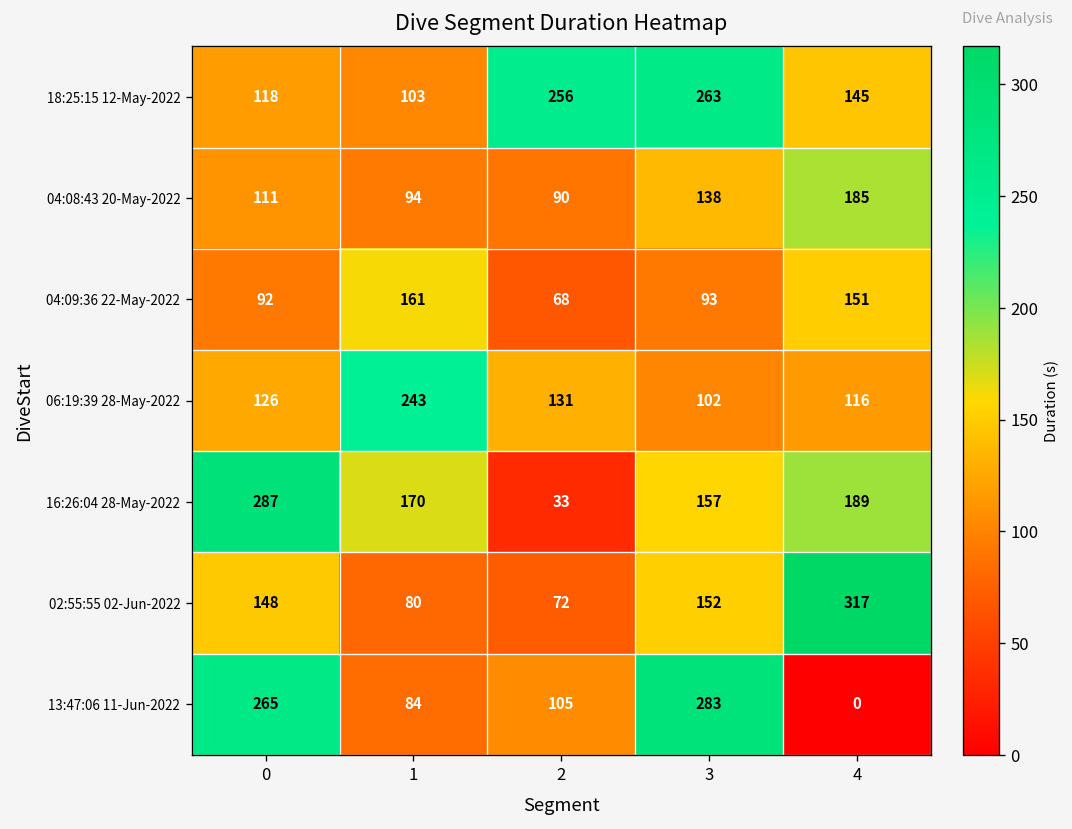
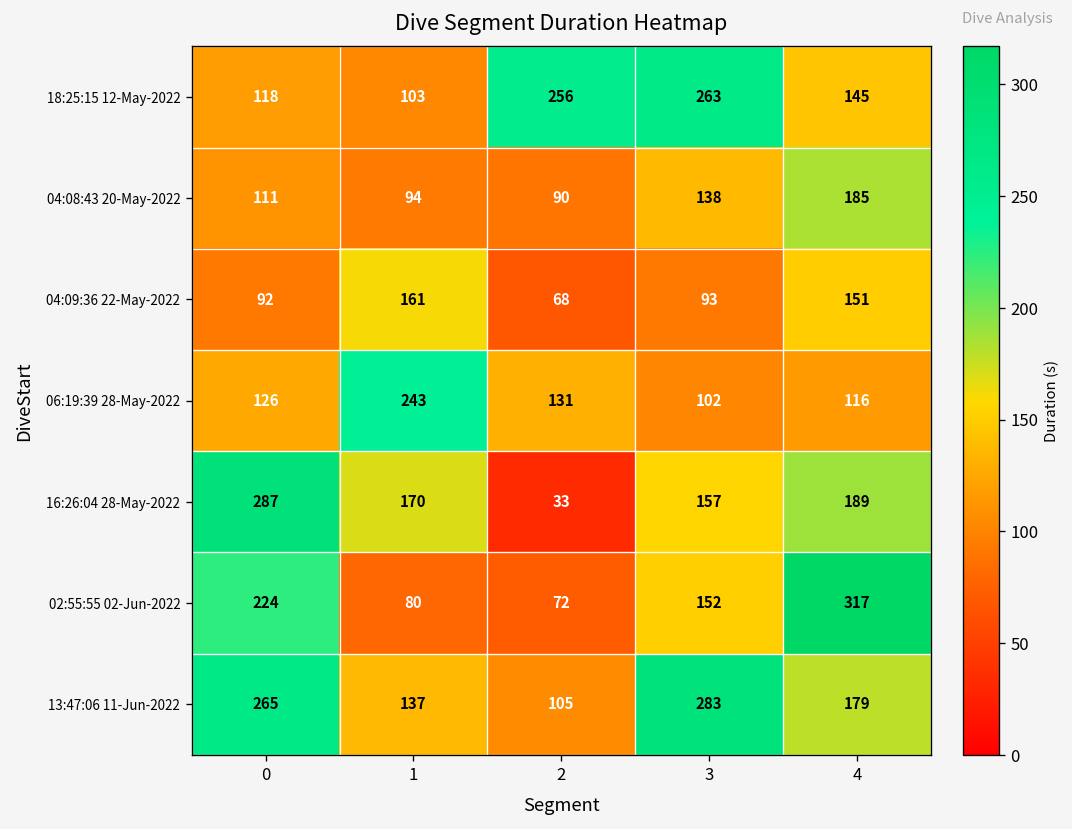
  {
    "18:25:15 12-May-2022": {
      "0": 118,
      "1": 103,
      "2": 256,
      "3": 263,
      "4": 145
    },
    "04:08:43 20-May-2022": {
      "0": 111,
      "1": 94,
      "2": 90,
      "3": 138,
      "4": 185
    },
    "04:09:36 22-May-2022": {
      "0": 92,
      "1": 161,
      "2": 68,
      "3": 93,
      "4": 151
    },
    "06:19:39 28-May-2022": {
      "0": 126,
      "1": 243,
      "2": 131,
      "3": 102,
      "4": 116
    },
    "16:26:04 28-May-2022": {
      "0": 287,
      "1": 170,
      "2": 33,
      "3": 157,
      "4": 189
    },
    "02:55:55 02-Jun-2022": {
-     "0": 148,
+     "0": 224,
      "1": 80,
      "2": 72,
      "3": 152,
      "4": 317
    },
    "13:47:06 11-Jun-2022": {
      "0": 265,
-     "1": 84,
+     "1": 137,
      "2": 105,
      "3": 283,
-     "4": 0
+     "4": 179
    }
  }
